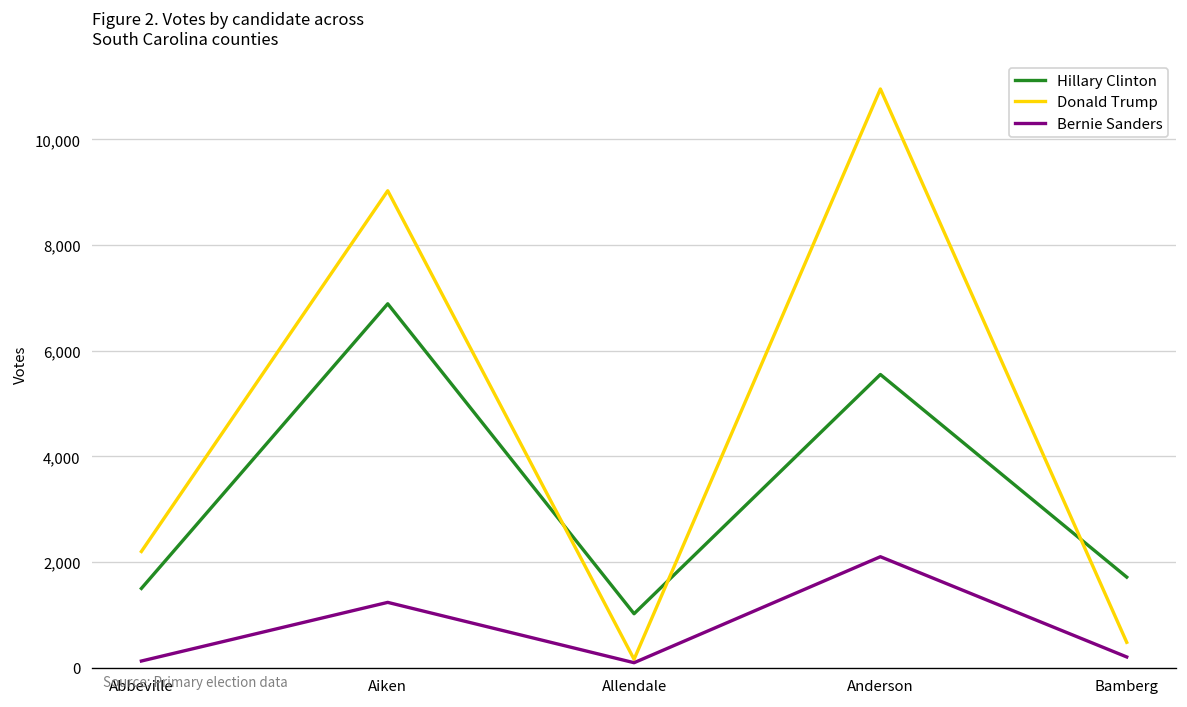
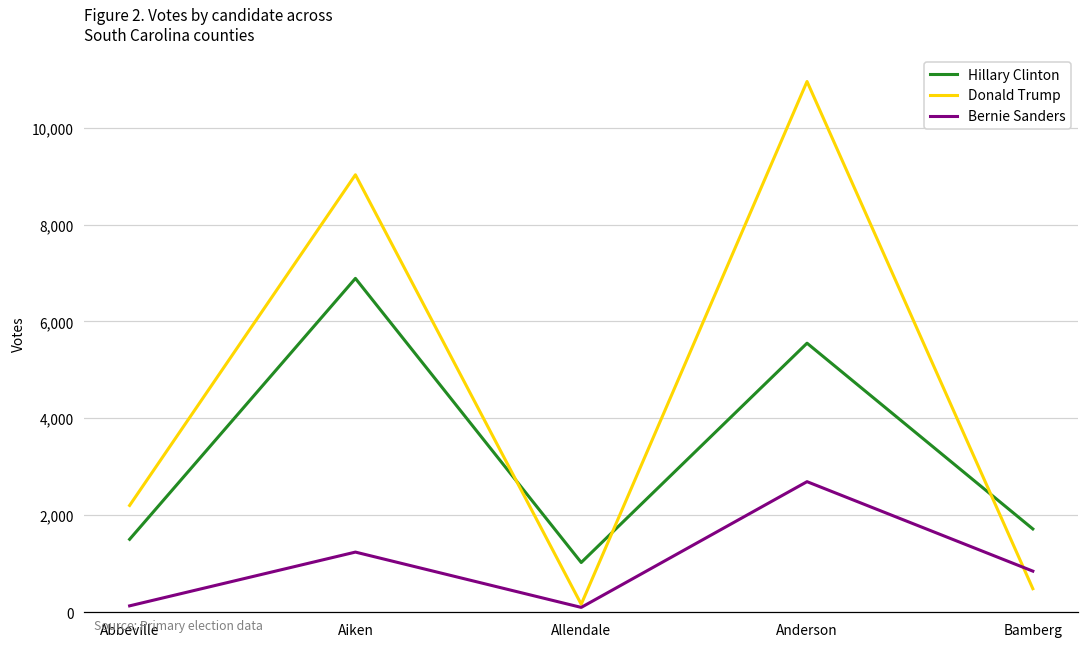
  {
    "Hillary Clinton": {
      "Abbeville": "1,500",
      "Aiken": "6,900",
      "Allendale": "1,000",
      "Anderson": "5,600",
      "Bamberg": "1,700"
    },
    "Donald Trump": {
      "Abbeville": "2,200",
      "Aiken": "9,000",
      "Allendale": "200",
      "Anderson": "11,000",
      "Bamberg": "500"
    },
    "Bernie Sanders": {
      "Abbeville": "100",
      "Aiken": "1,200",
      "Allendale": "100",
-     "Anderson": "2,100",
-     "Bamberg": "200"
+     "Anderson": "2,700",
+     "Bamberg": "800"
    }
  }
